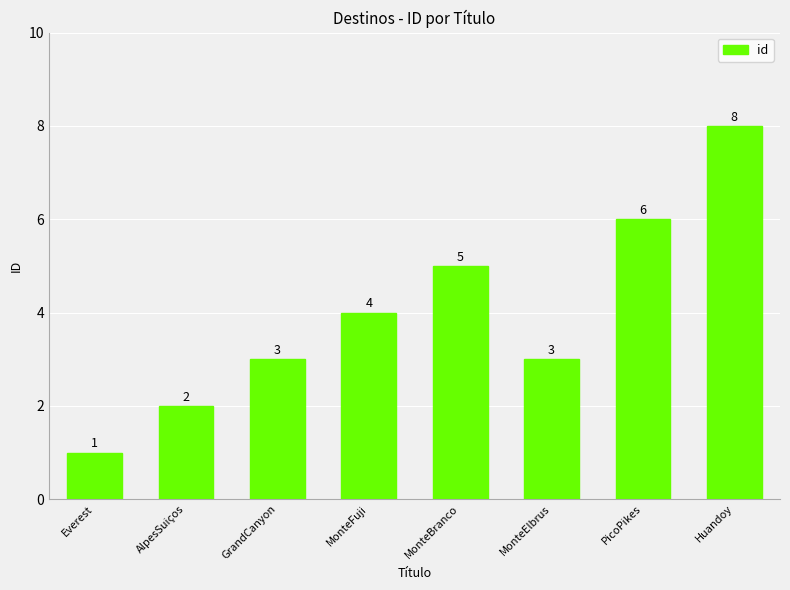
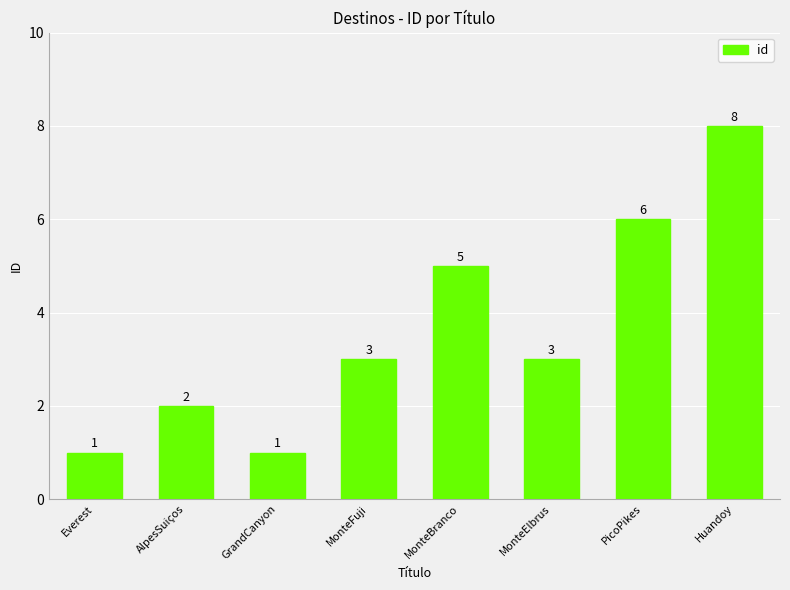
  {
    "Everest": 1,
    "AlpesSuiços": 2,
-   "GrandCanyon": 3,
-   "MonteFuji": 4,
+   "GrandCanyon": 1,
+   "MonteFuji": 3,
    "MonteBranco": 5,
    "MonteElbrus": 3,
    "PicoPikes": 6,
    "Huandoy": 8
  }
